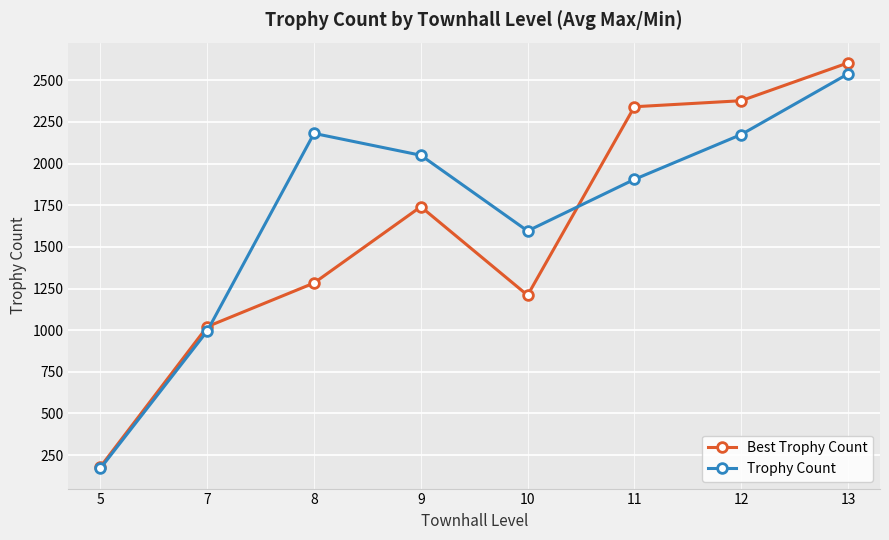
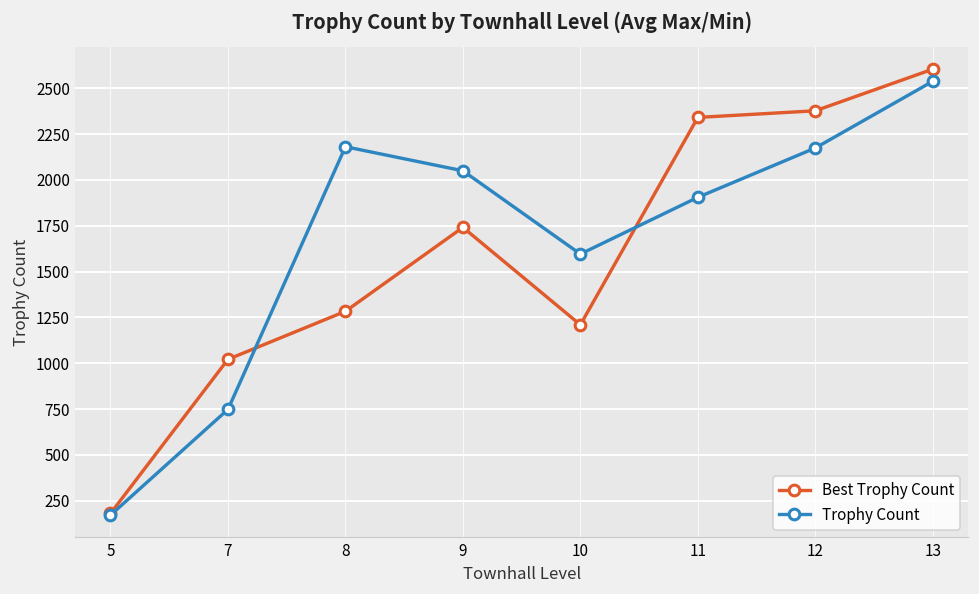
  {
    "Best Trophy Count": {
      "7": 1020,
      "8": 1280,
      "9": 1740,
      "10": 1210,
      "11": 2340,
      "12": 2380,
      "13": 2600
    },
    "Trophy Count": {
-     "7": 1000,
+     "7": 750,
      "8": 2180,
      "9": 2050,
      "10": 1600,
      "11": 1900,
      "12": 2170,
      "13": 2540
    }
  }
